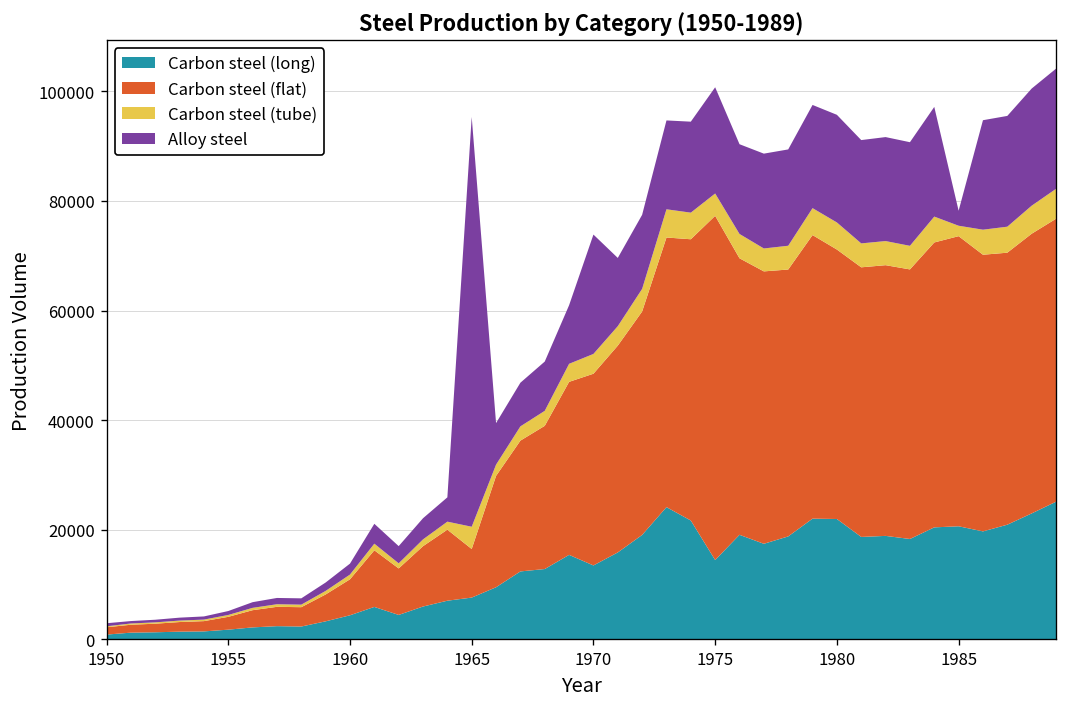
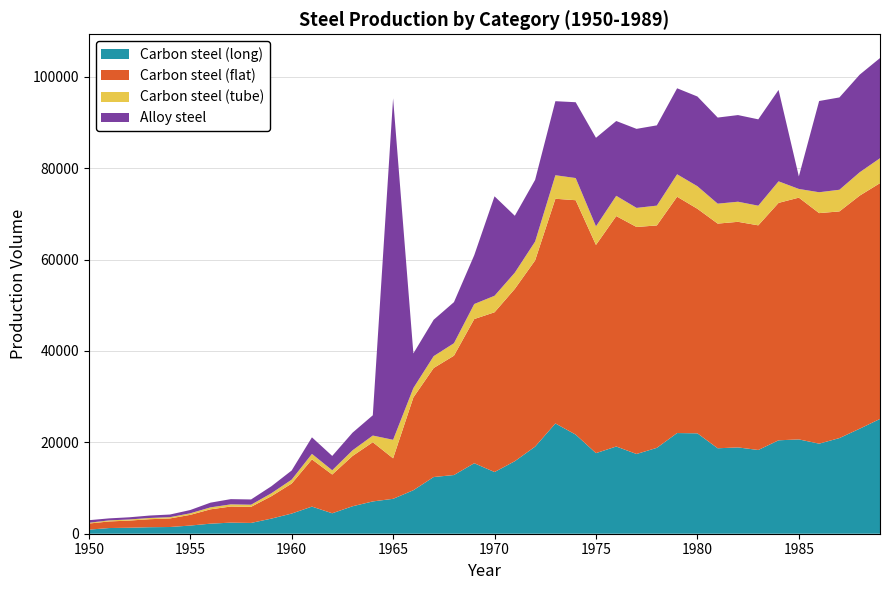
  {
    "Carbon steel (long)": {
-     "1975": 14000
+     "1975": 18000
    },
    "Carbon steel (flat)": {
-     "1975": 63000
+     "1975": 46000
    },
    "Alloy steel": {
      "1950": 1000,
      "1955": 1000,
      "1960": 2000,
      "1965": 75000,
      "1970": 22000,
      "1975": 19000,
      "1980": 20000,
      "1985": 3000
    }
  }
